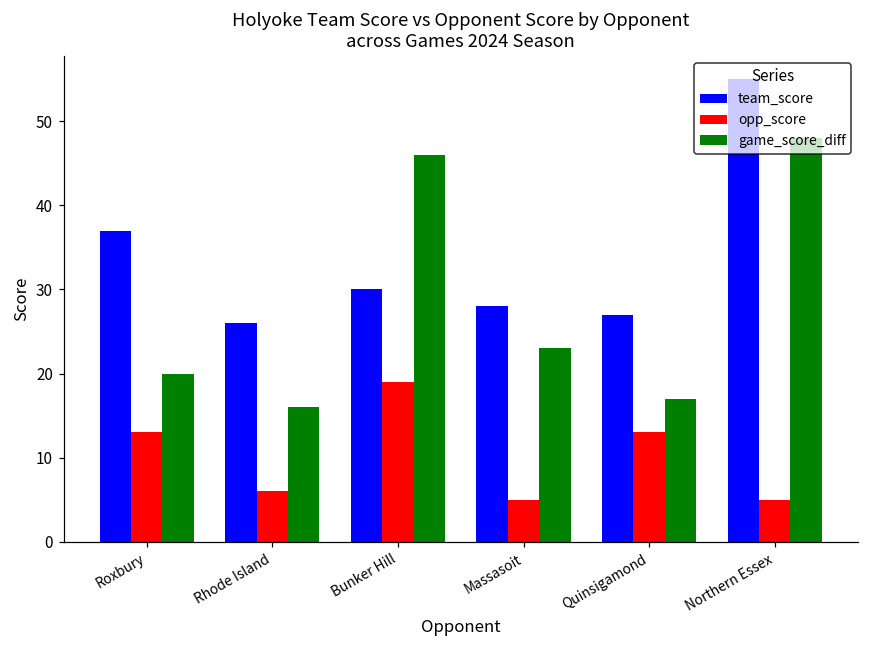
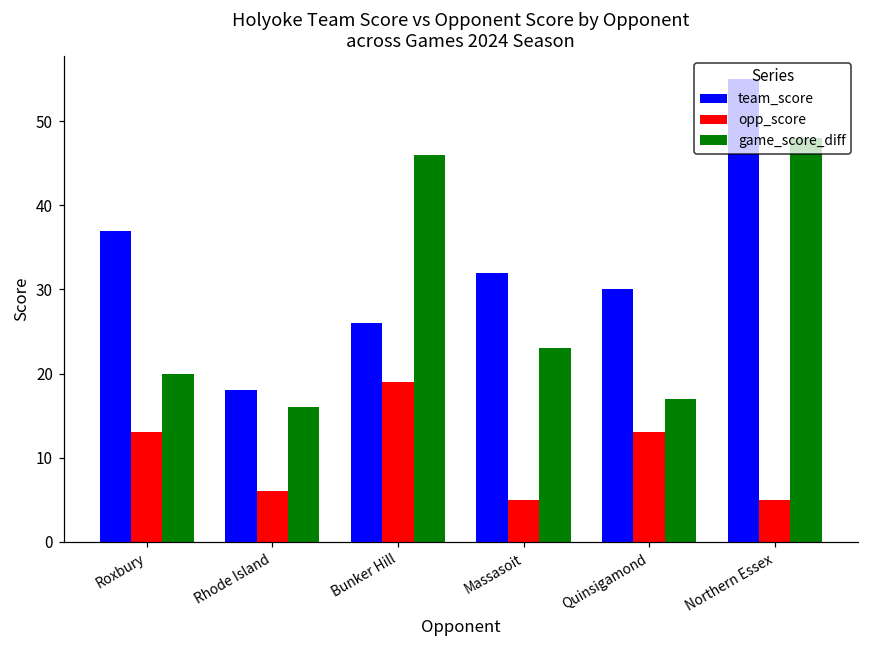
  {
    "team_score": {
      "Roxbury": 37,
-     "Rhode Island": 26,
-     "Bunker Hill": 30,
-     "Massasoit": 28,
-     "Quinsigamond": 27
+     "Rhode Island": 18,
+     "Bunker Hill": 26,
+     "Massasoit": 32,
+     "Quinsigamond": 30
    },
    "opp_score": {
      "Roxbury": 13,
      "Rhode Island": 6,
      "Bunker Hill": 19,
      "Massasoit": 5,
      "Quinsigamond": 13,
      "Northern Essex": 5
    },
    "game_score_diff": {
      "Roxbury": 20,
      "Rhode Island": 16,
      "Bunker Hill": 46,
      "Massasoit": 23,
      "Quinsigamond": 17
    }
  }
